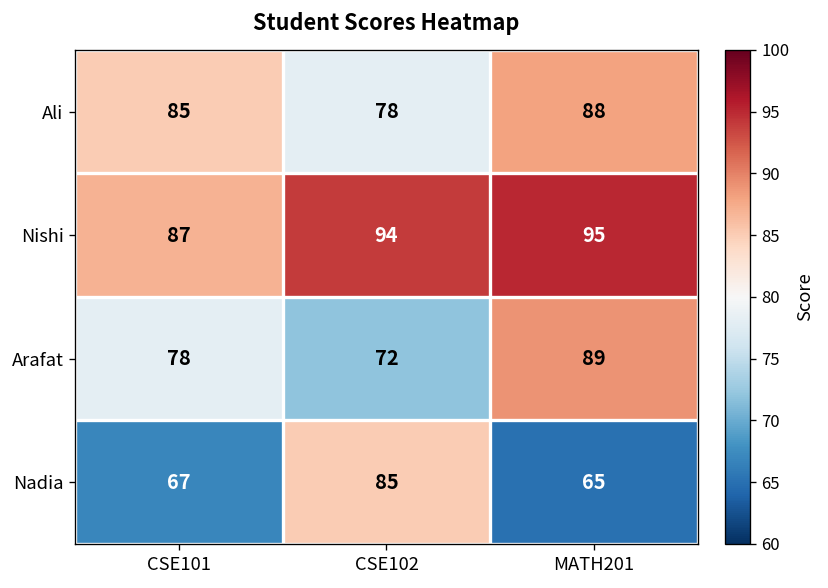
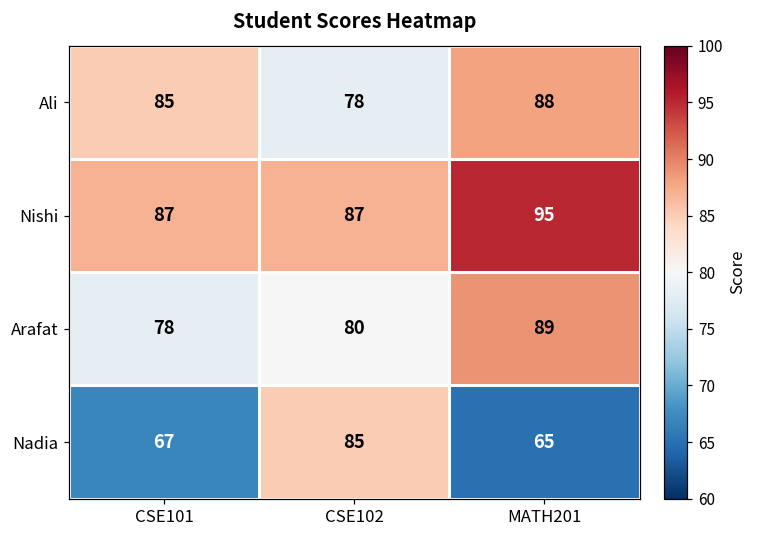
  {
    "Ali": {
      "CSE101": 85,
      "CSE102": 78,
      "MATH201": 88
    },
    "Nishi": {
      "CSE101": 87,
-     "CSE102": 94,
+     "CSE102": 87,
      "MATH201": 95
    },
    "Arafat": {
      "CSE101": 78,
-     "CSE102": 72,
+     "CSE102": 80,
      "MATH201": 89
    },
    "Nadia": {
      "CSE101": 67,
      "CSE102": 85,
      "MATH201": 65
    }
  }
